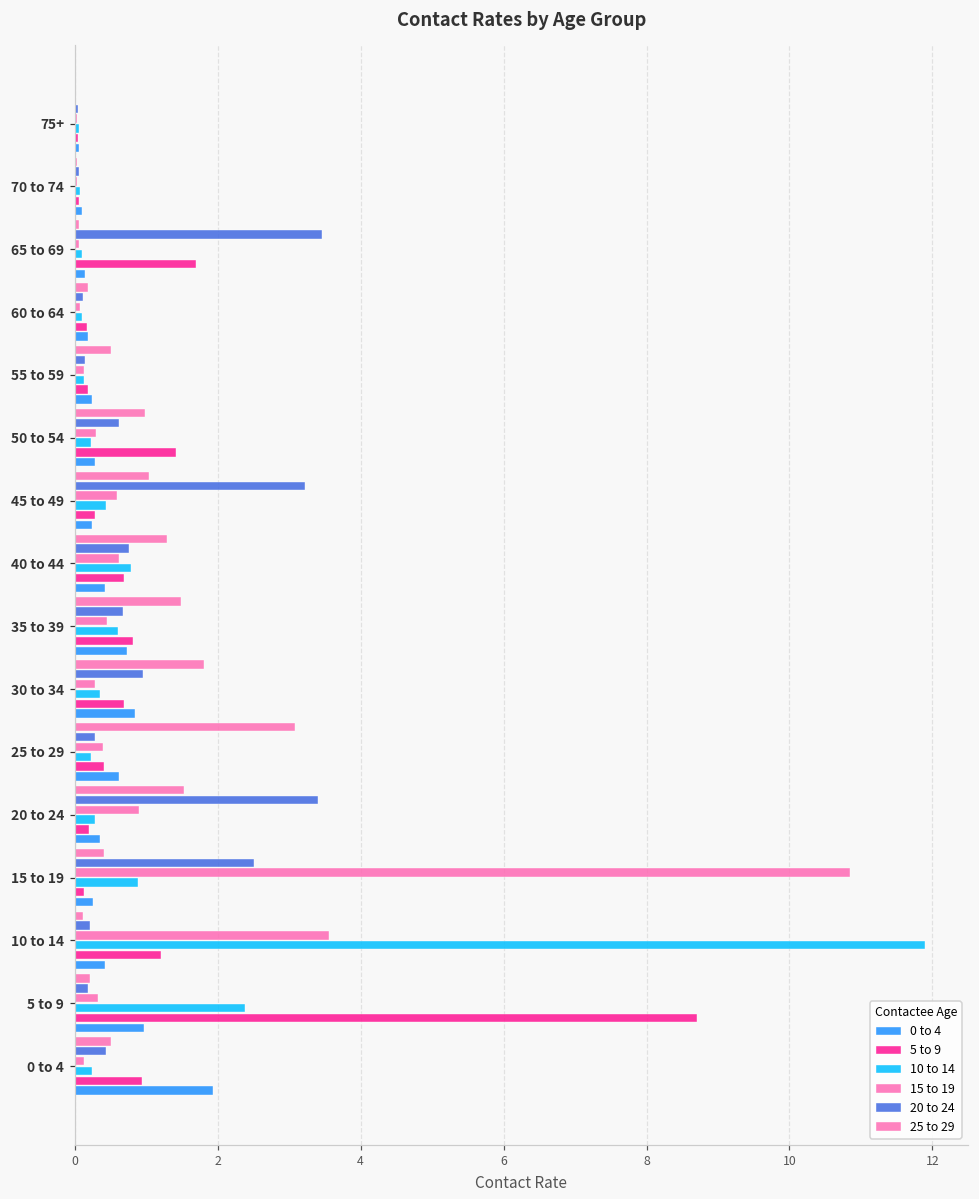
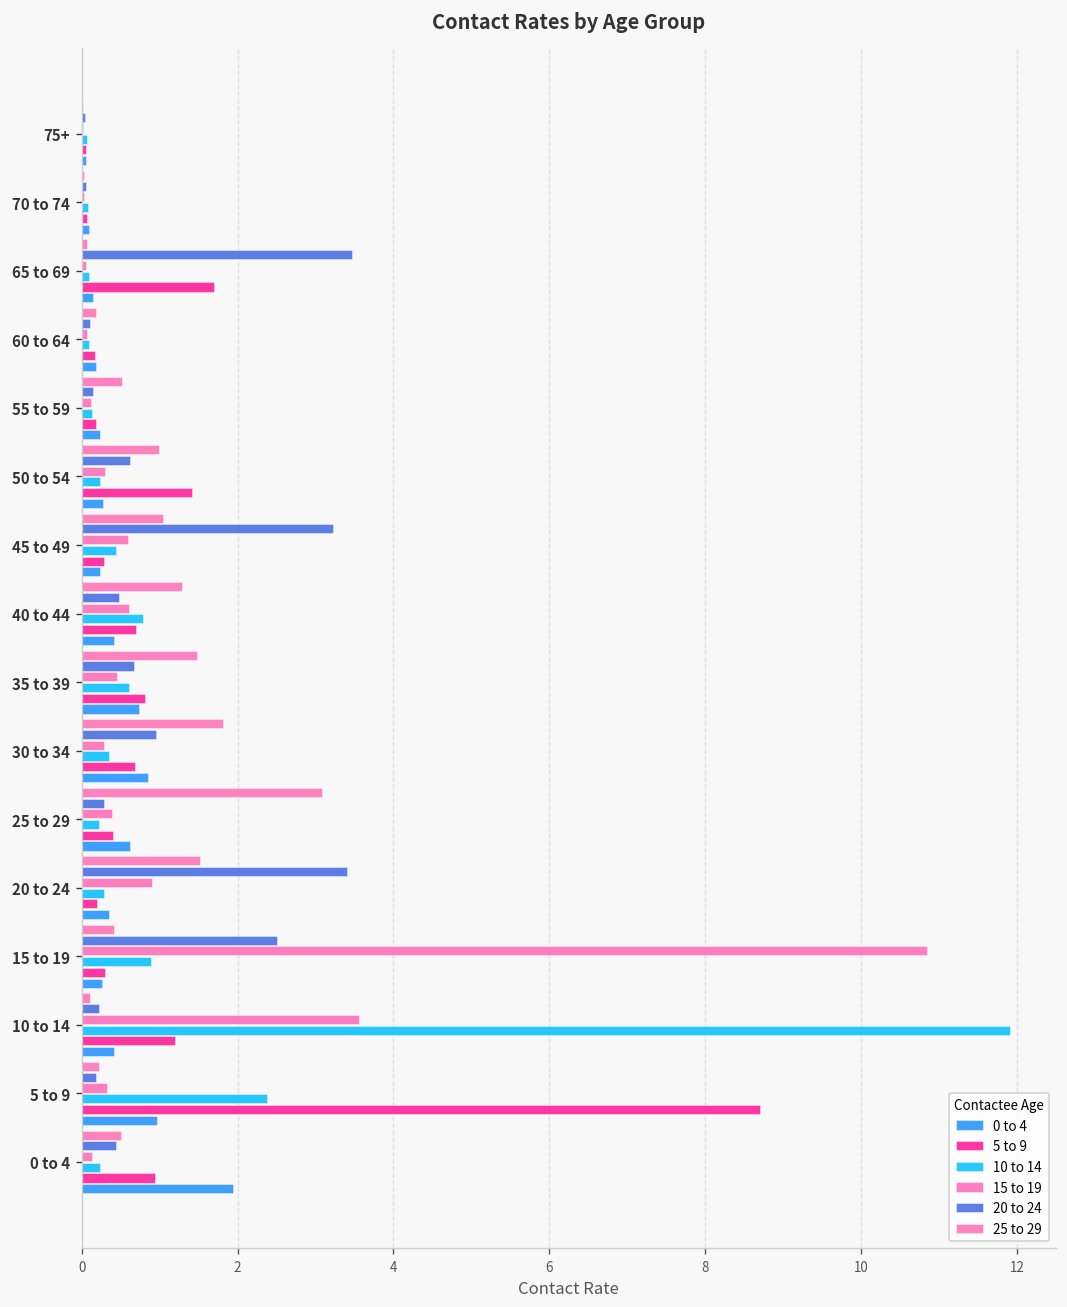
  {
    "5 to 9": {
      "75+": 0.1,
      "70 to 74": 0.1,
      "65 to 69": 1.7,
      "60 to 64": 0.2,
      "55 to 59": 0.2,
      "50 to 54": 1.4,
      "45 to 49": 0.3,
      "40 to 44": 0.7,
      "35 to 39": 0.8,
      "30 to 34": 0.7,
      "25 to 29": 0.4,
      "20 to 24": 0.2,
-     "15 to 19": 0.1,
+     "15 to 19": 0.3,
      "10 to 14": 1.2,
      "5 to 9": 8.7,
      "0 to 4": 0.9
    },
    "20 to 24": {
      "75+": 0.0,
      "70 to 74": 0.1,
      "65 to 69": 3.5,
      "60 to 64": 0.1,
      "55 to 59": 0.1,
      "50 to 54": 0.6,
      "45 to 49": 3.2,
-     "40 to 44": 0.8,
+     "40 to 44": 0.5,
      "35 to 39": 0.7,
      "30 to 34": 0.9,
      "25 to 29": 0.3,
      "20 to 24": 3.4,
      "15 to 19": 2.5,
      "10 to 14": 0.2,
      "5 to 9": 0.2,
      "0 to 4": 0.4
    }
  }
